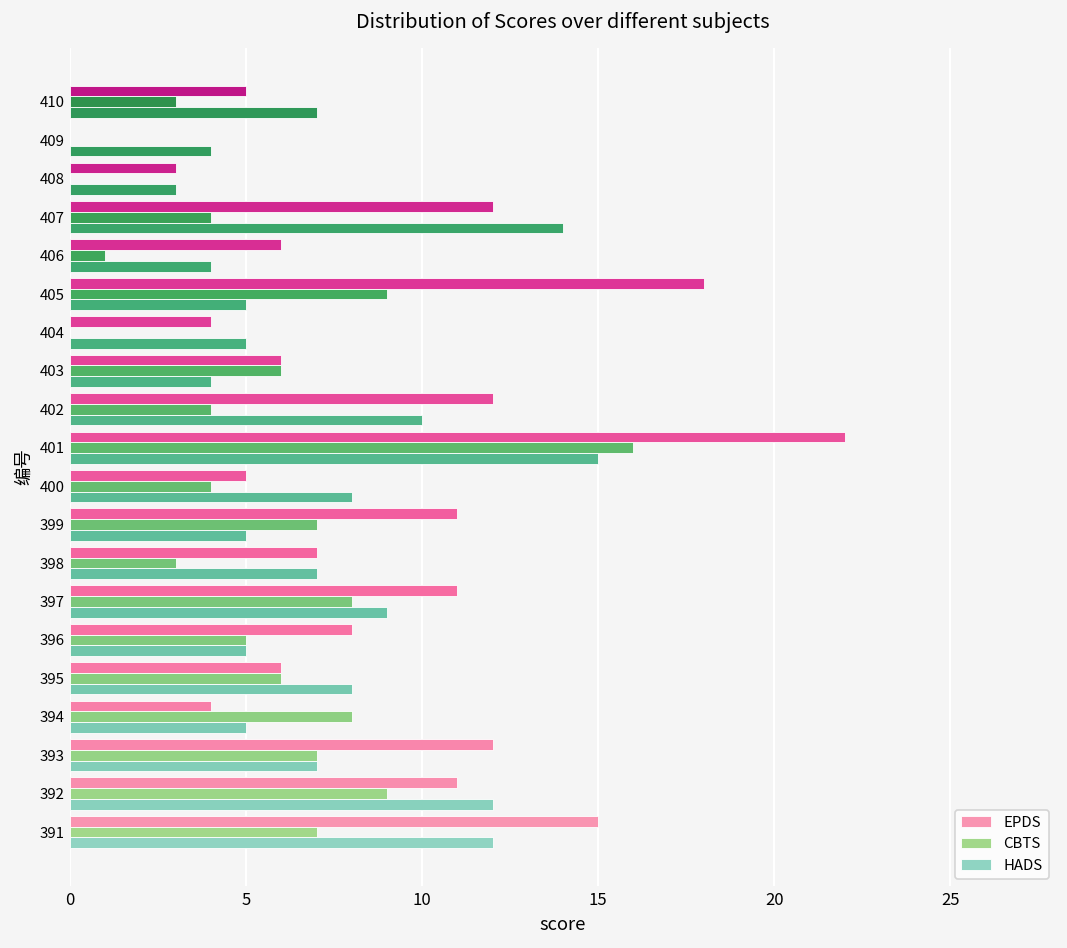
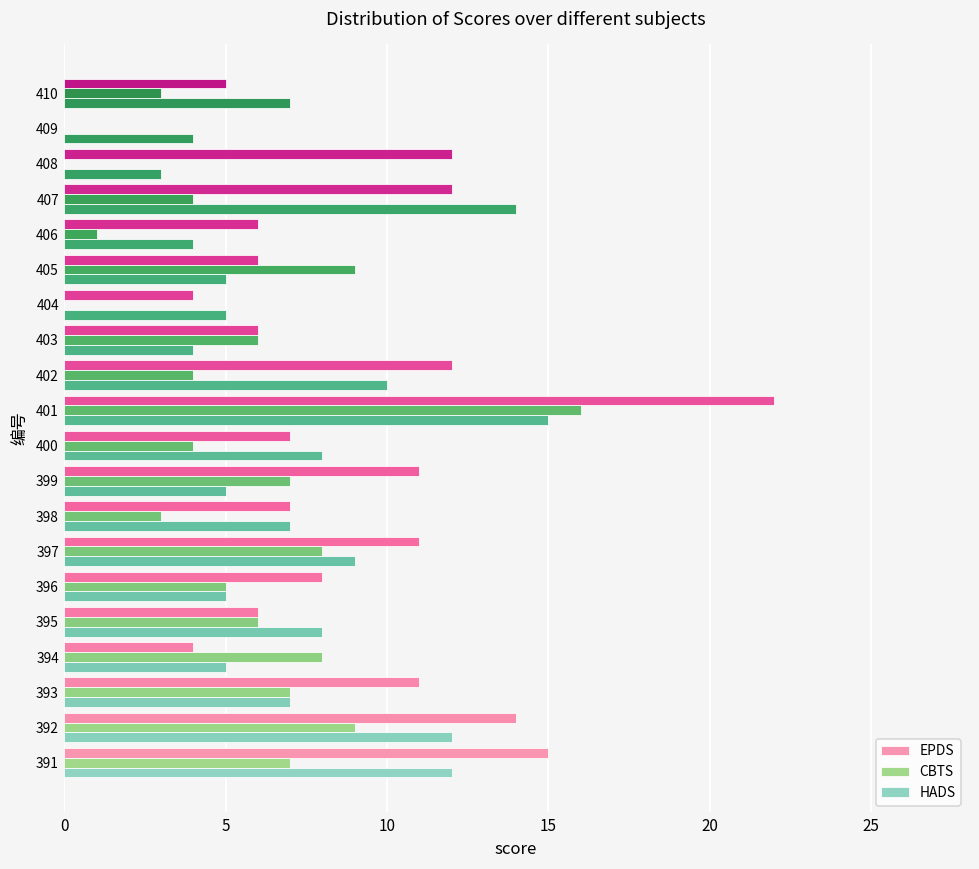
  {
    "EPDS": {
      "410": 5,
      "409": 0,
-     "408": 3,
+     "408": 12,
      "407": 12,
      "406": 6,
-     "405": 18,
+     "405": 6,
      "404": 4,
      "403": 6,
      "402": 12,
      "401": 22,
-     "400": 5,
+     "400": 7,
      "399": 11,
      "398": 7,
      "397": 11,
      "396": 8,
      "395": 6,
      "394": 4,
-     "393": 12,
-     "392": 11,
+     "393": 11,
+     "392": 14,
      "391": 15
    }
  }
